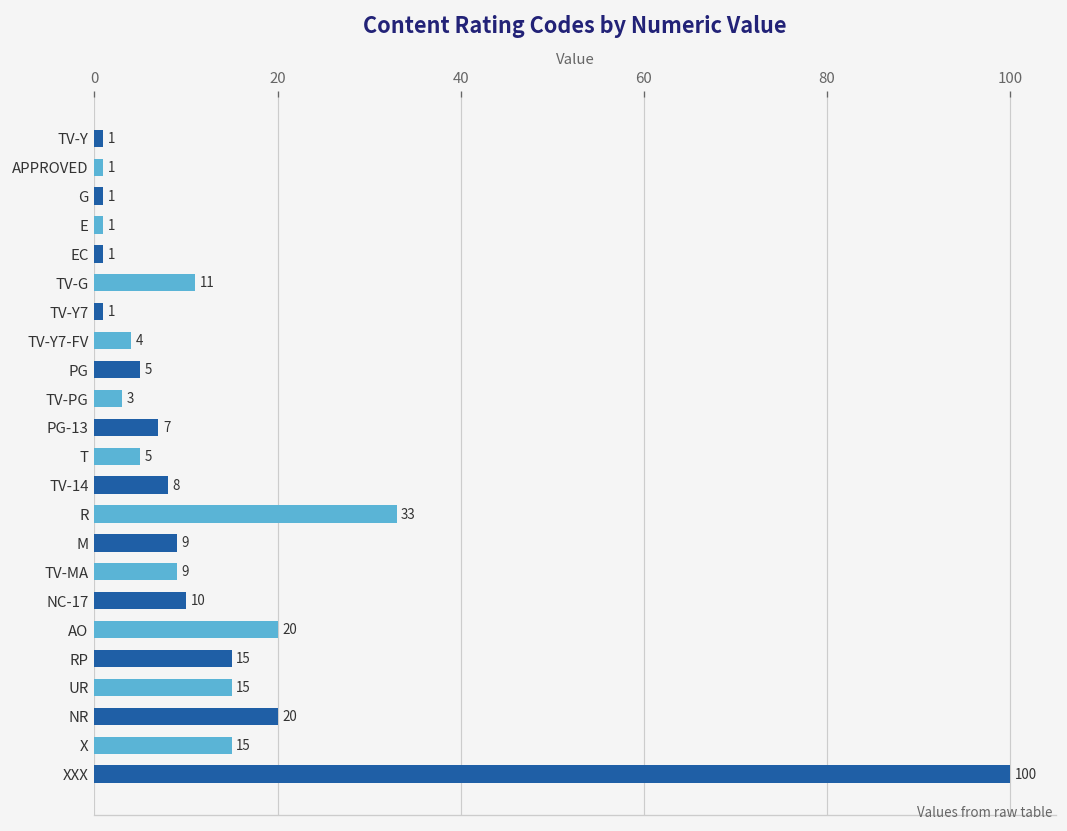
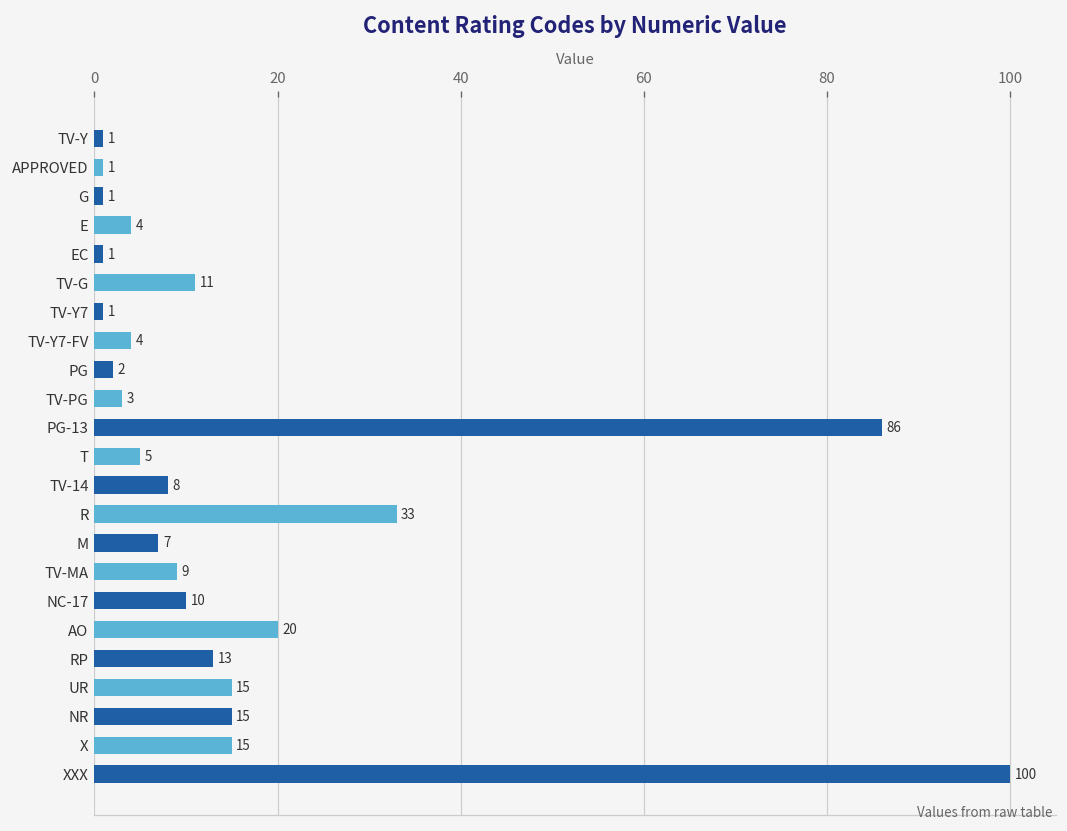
  {
    "TV-Y": 1,
    "APPROVED": 1,
    "G": 1,
-   "E": 1,
+   "E": 4,
    "EC": 1,
    "TV-G": 11,
    "TV-Y7": 1,
    "TV-Y7-FV": 4,
-   "PG": 5,
+   "PG": 2,
    "TV-PG": 3,
-   "PG-13": 7,
+   "PG-13": 86,
    "T": 5,
    "TV-14": 8,
    "R": 33,
-   "M": 9,
+   "M": 7,
    "TV-MA": 9,
    "NC-17": 10,
    "AO": 20,
-   "RP": 15,
+   "RP": 13,
    "UR": 15,
-   "NR": 20,
+   "NR": 15,
    "X": 15,
    "XXX": 100
  }
